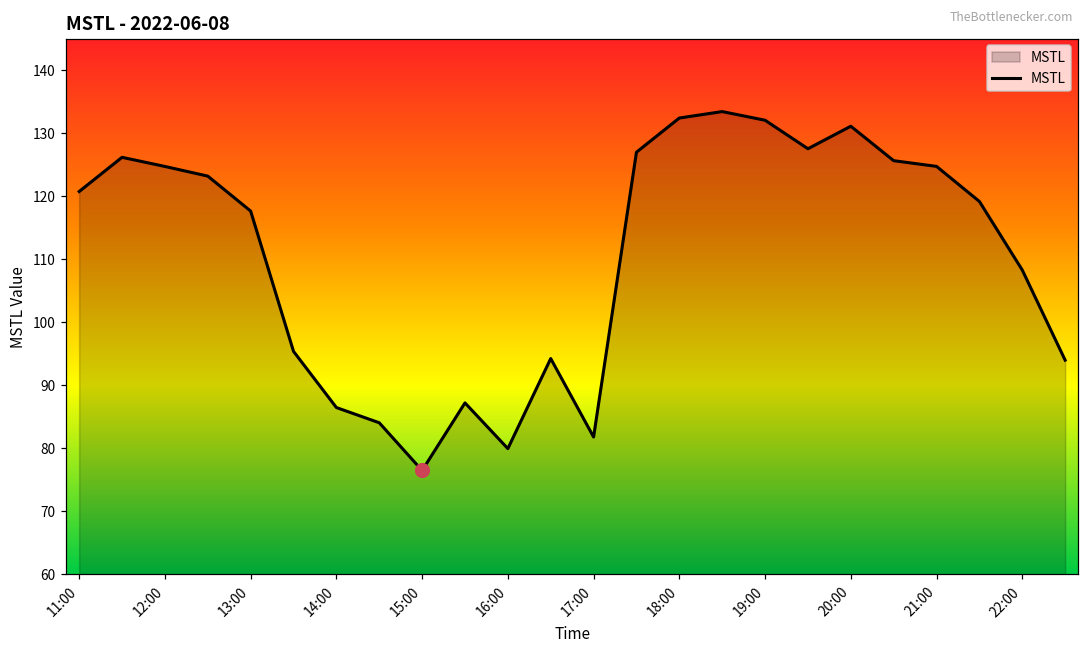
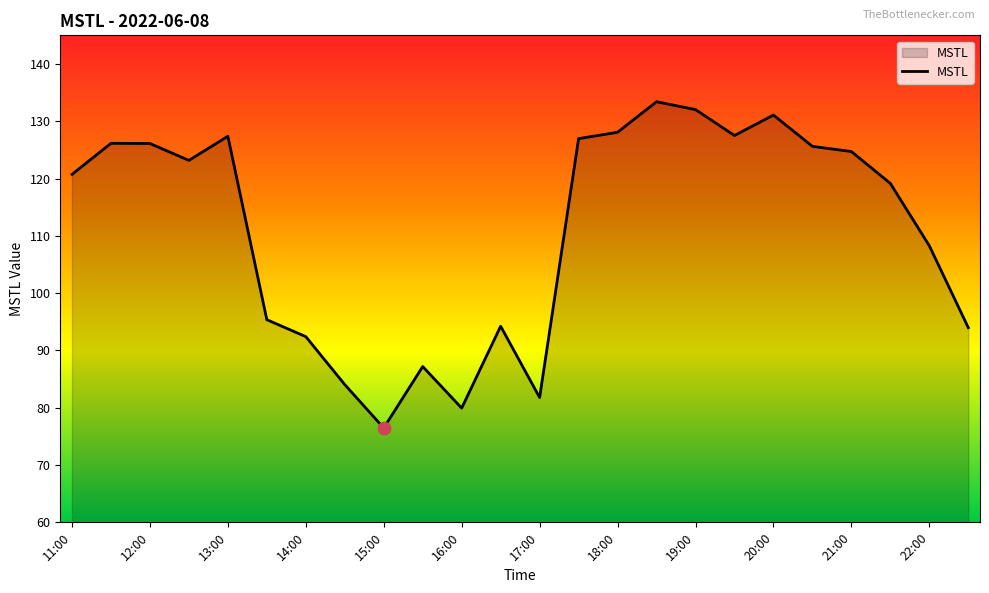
  {
    "MSTL": {
      "11:00": 121,
-     "12:00": 125,
-     "13:00": 118,
-     "14:00": 86,
+     "12:00": 126,
+     "13:00": 127,
+     "14:00": 92,
      "16:00": 80,
      "17:00": 82,
-     "18:00": 132,
+     "18:00": 128,
      "19:00": 132,
      "20:00": 131,
      "21:00": 125,
      "22:00": 108
    }
  }
